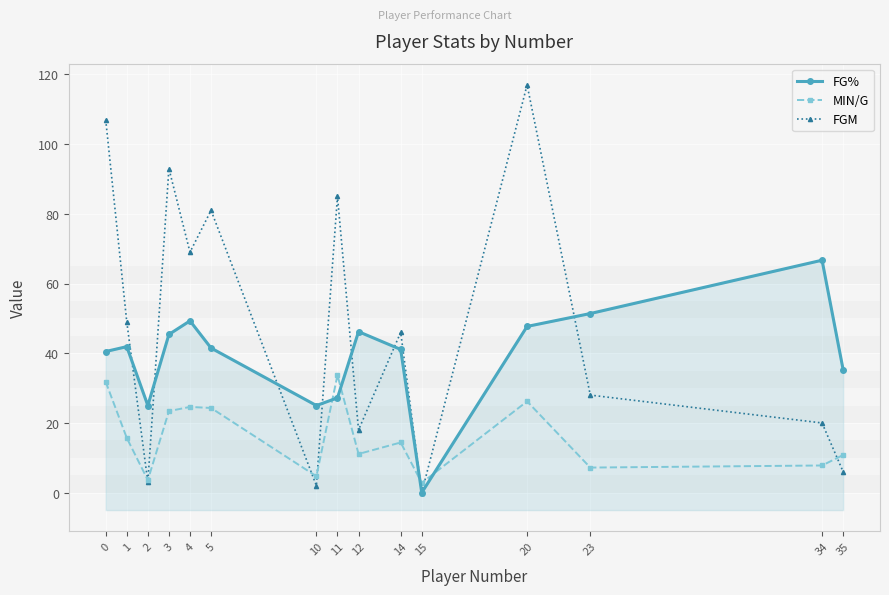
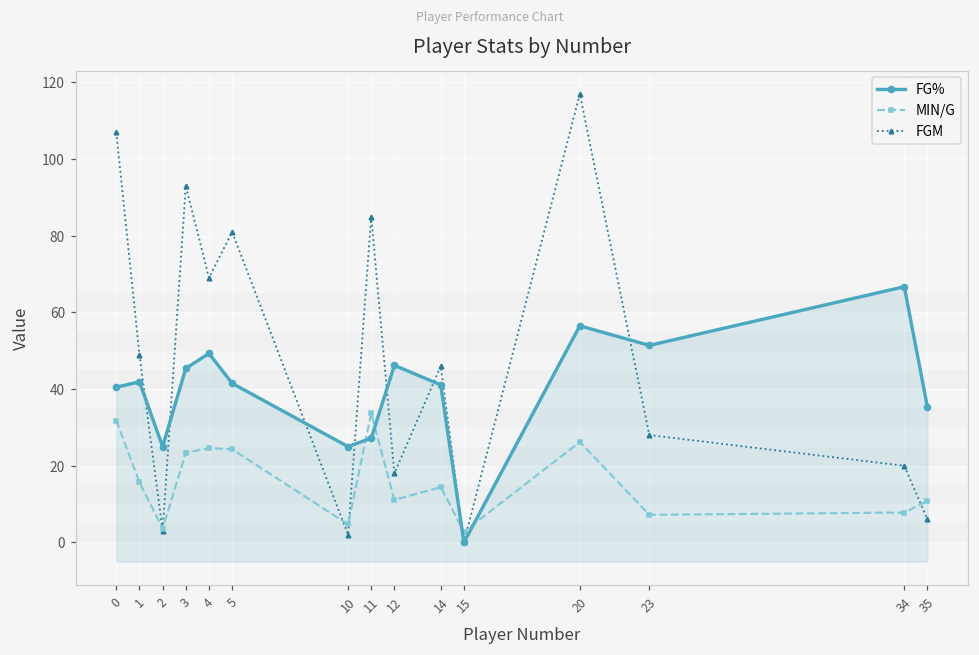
  {
    "FG%": {
      "0": 41,
      "1": 42,
      "2": 25,
      "3": 45,
      "4": 49,
      "5": 42,
      "10": 25,
      "11": 27,
      "12": 46,
      "14": 41,
-     "20": 48,
+     "20": 57,
      "23": 51,
      "35": 35
    },
    "MIN/G": {
      "0": 32,
      "1": 16,
      "3": 23,
      "4": 25,
      "5": 24,
      "10": 5,
      "11": 34,
      "12": 11,
      "14": 14,
      "15": 3,
      "20": 26,
      "23": 7,
      "34": 8,
      "35": 11
    },
    "FGM": {
      "0": 107,
      "1": 49,
      "3": 93,
      "4": 69,
      "5": 81,
      "10": 2,
      "11": 85,
      "12": 18,
      "14": 46,
      "20": 117,
      "23": 28,
      "34": 20,
      "35": 6
    }
  }
